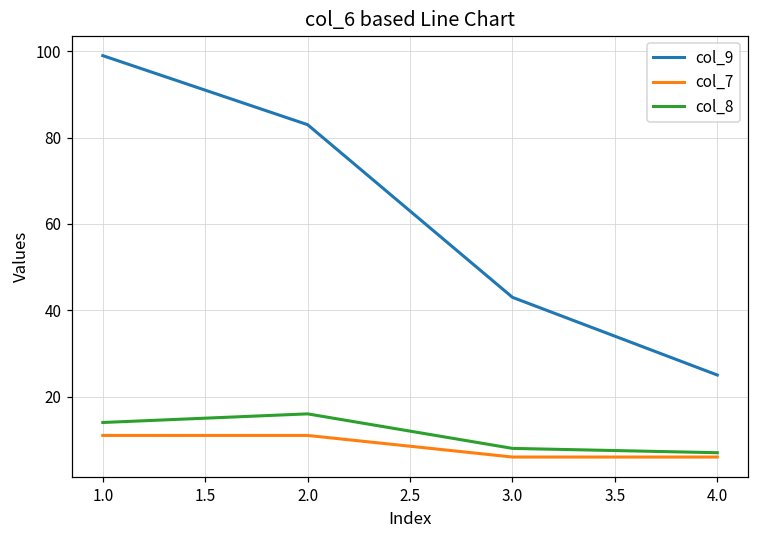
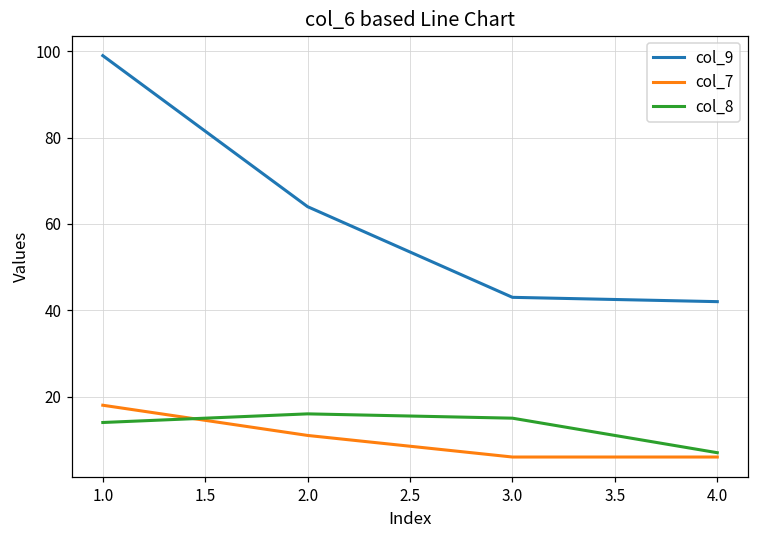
  {
    "col_9": {
      "1.0": 99,
-     "2.0": 83,
+     "2.0": 64,
      "3.0": 43,
-     "4.0": 25
+     "4.0": 42
    },
    "col_7": {
-     "1.0": 11,
+     "1.0": 18,
      "2.0": 11,
      "3.0": 6,
      "4.0": 6
    },
    "col_8": {
      "1.0": 14,
      "2.0": 16,
-     "3.0": 8,
+     "3.0": 15,
      "4.0": 7
    }
  }
